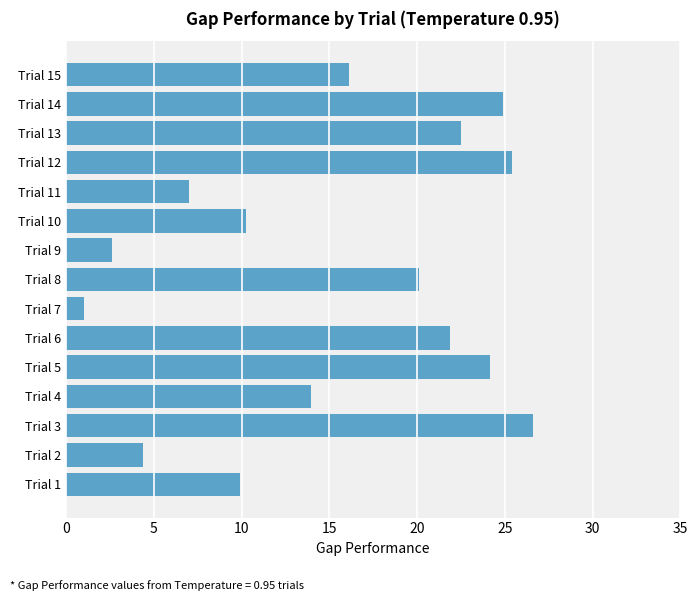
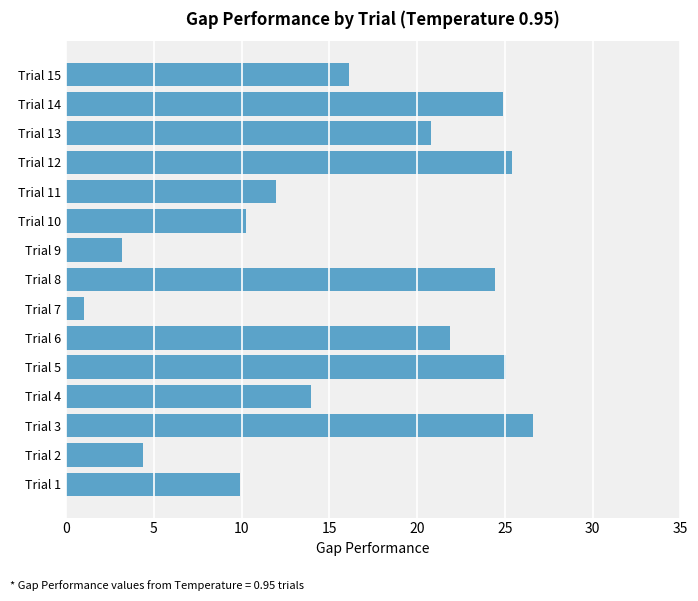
  {
    "Trial 15": 16.1,
    "Trial 14": 24.9,
-   "Trial 13": 22.5,
+   "Trial 13": 20.8,
    "Trial 12": 25.4,
-   "Trial 11": 7.0,
+   "Trial 11": 12.0,
    "Trial 10": 10.3,
-   "Trial 9": 2.6,
-   "Trial 8": 20.1,
+   "Trial 9": 3.2,
+   "Trial 8": 24.4,
    "Trial 7": 1.0,
    "Trial 6": 21.9,
-   "Trial 5": 24.2,
+   "Trial 5": 25.1,
    "Trial 4": 13.9,
    "Trial 3": 26.6,
    "Trial 2": 4.4,
    "Trial 1": 9.9
  }
